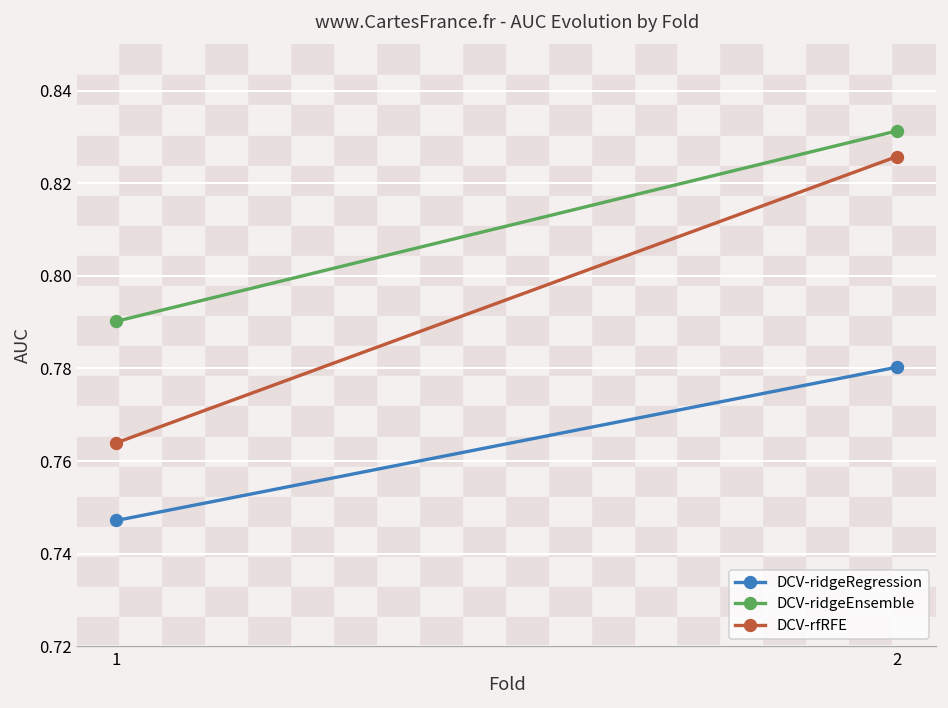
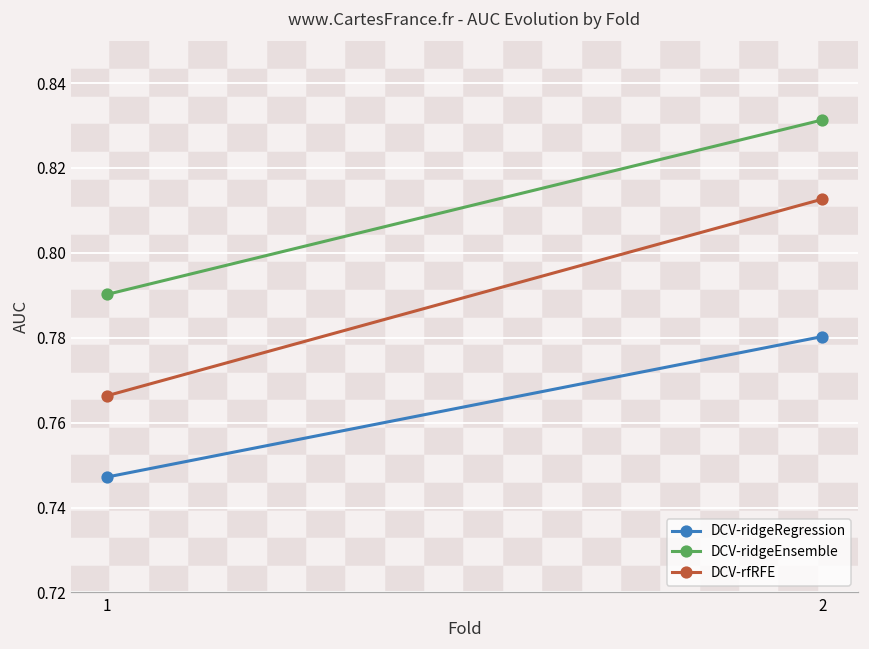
  {
    "DCV-ridgeRegression": {
      "1": 0.747,
      "2": 0.780
    },
    "DCV-ridgeEnsemble": {
      "1": 0.790,
      "2": 0.831
    },
    "DCV-rfRFE": {
-     "1": 0.764,
-     "2": 0.826
+     "1": 0.766,
+     "2": 0.813
    }
  }
